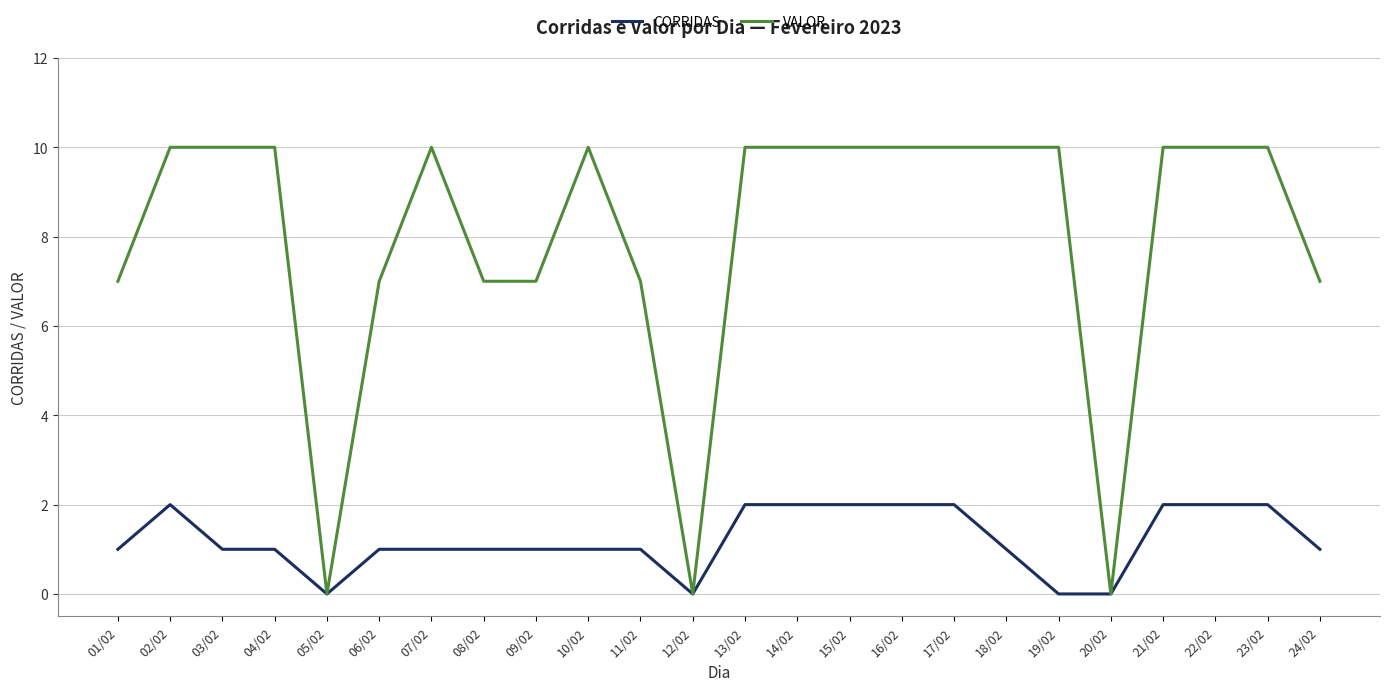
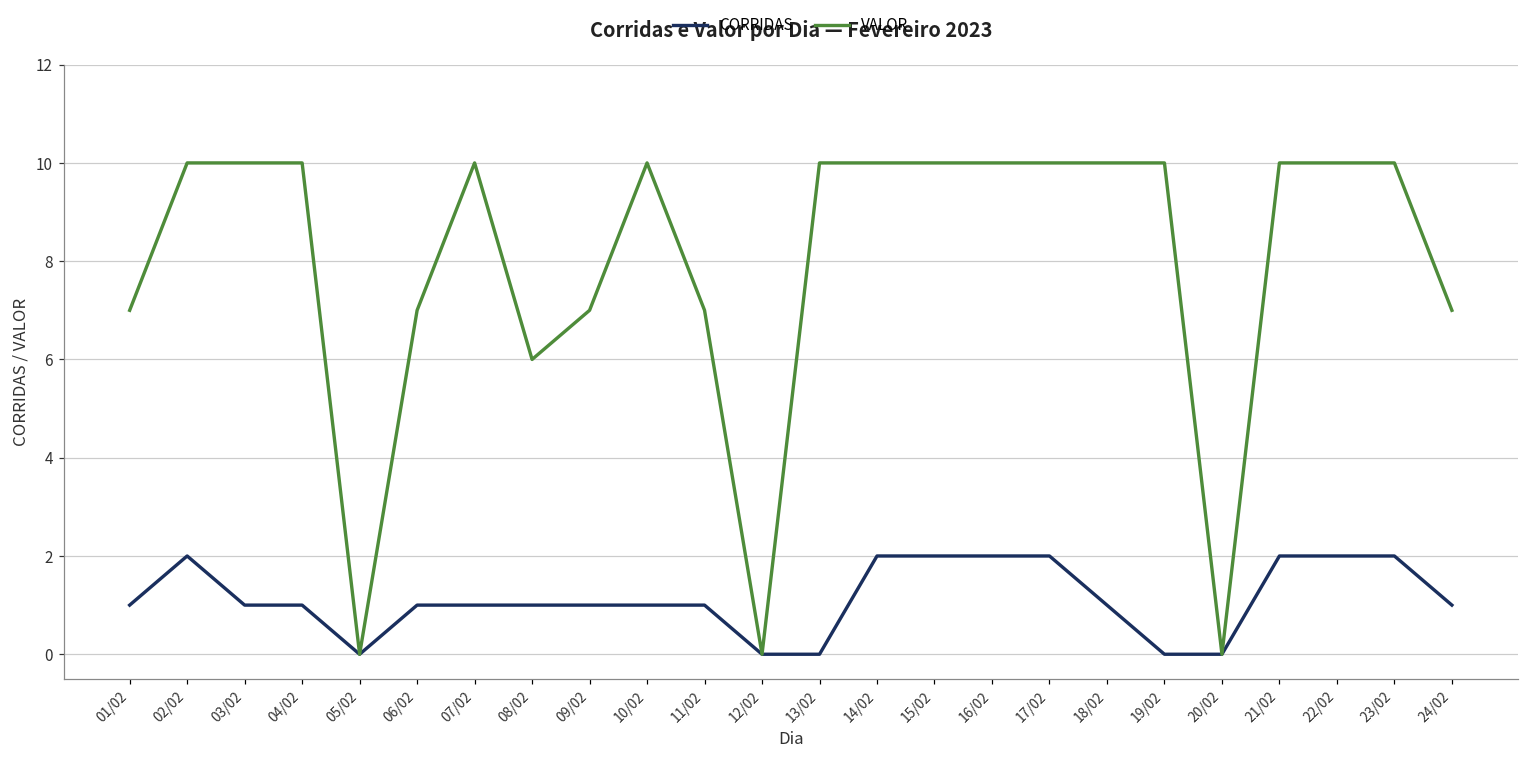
  {
    "CORRIDAS": {
      "01/02": 1,
      "02/02": 2,
      "03/02": 1,
      "04/02": 1,
      "06/02": 1,
      "07/02": 1,
      "08/02": 1,
      "09/02": 1,
      "10/02": 1,
      "11/02": 1,
-     "13/02": 2,
+     "13/02": 0,
      "14/02": 2,
      "15/02": 2,
      "16/02": 2,
      "17/02": 2,
      "18/02": 1,
      "19/02": 0,
      "21/02": 2,
      "22/02": 2,
      "23/02": 2,
      "24/02": 1
    },
    "VALOR": {
      "01/02": 7,
      "02/02": 10,
      "03/02": 10,
      "04/02": 10,
      "06/02": 7,
      "07/02": 10,
-     "08/02": 7,
+     "08/02": 6,
      "09/02": 7,
      "10/02": 10,
      "11/02": 7,
      "13/02": 10,
      "14/02": 10,
      "15/02": 10,
      "16/02": 10,
      "17/02": 10,
      "18/02": 10,
      "19/02": 10,
      "21/02": 10,
      "22/02": 10,
      "23/02": 10,
      "24/02": 7
    }
  }
